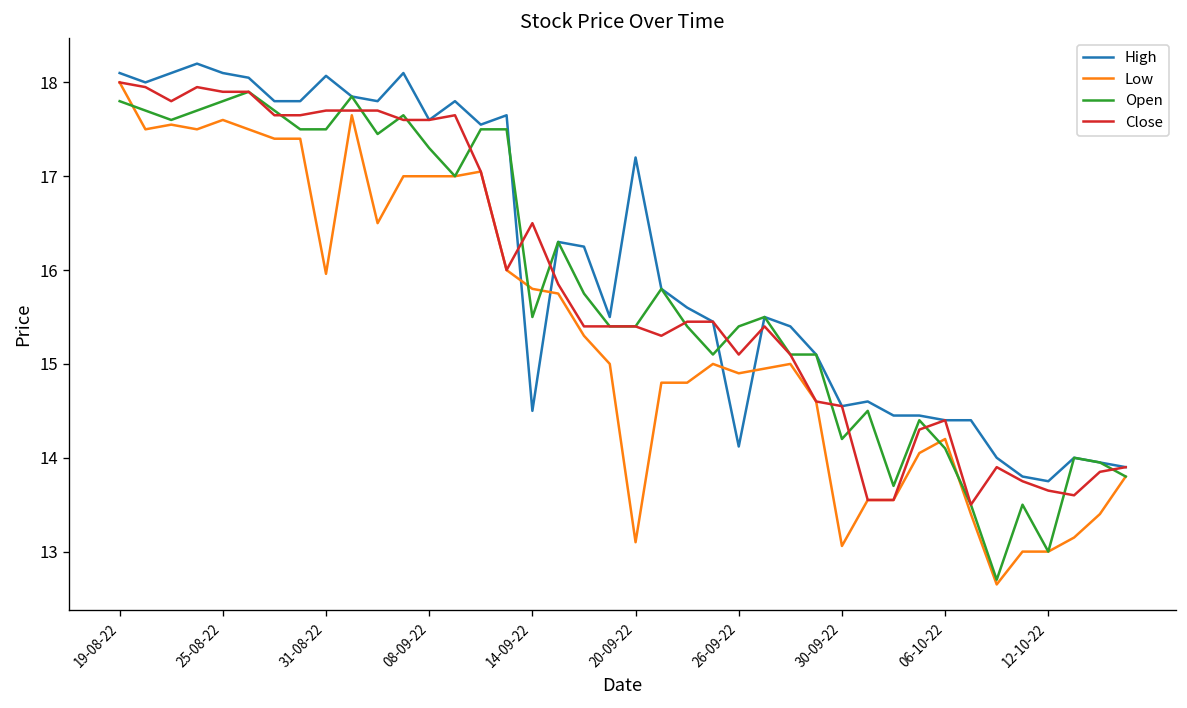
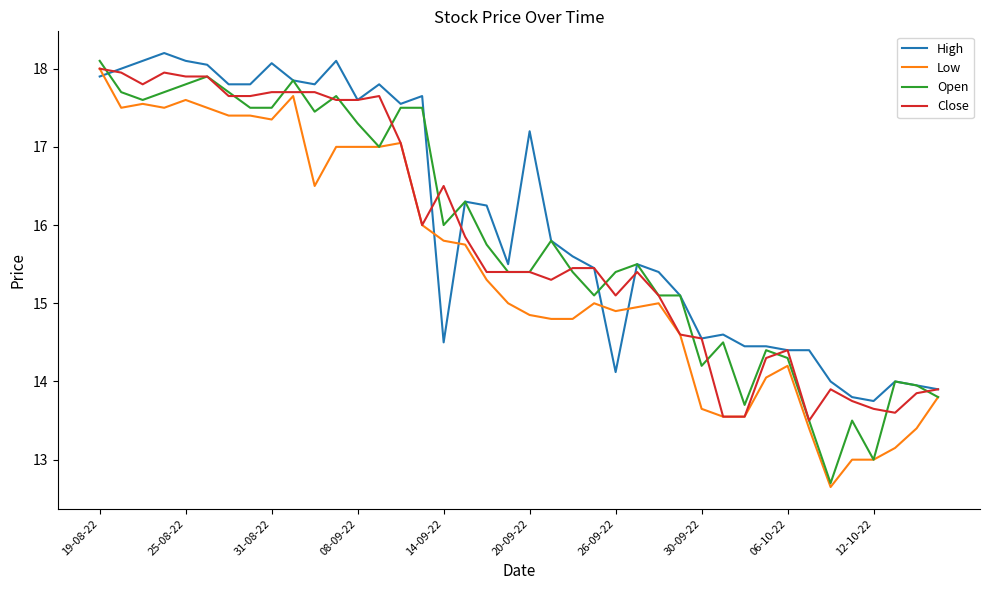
  {
    "High": {
-     "19-08-22": 18.1,
+     "19-08-22": 17.9,
      "25-08-22": 18.1,
      "31-08-22": 18.1,
      "14-09-22": 14.5,
      "20-09-22": 17.2,
      "26-09-22": 14.1,
      "12-10-22": 13.8
    },
    "Low": {
      "25-08-22": 17.6,
-     "31-08-22": 16.0,
+     "31-08-22": 17.4,
      "08-09-22": 17.0,
      "14-09-22": 15.8,
-     "20-09-22": 13.1,
+     "20-09-22": 14.9,
      "26-09-22": 14.9,
-     "30-09-22": 13.1,
+     "30-09-22": 13.7,
      "06-10-22": 14.2
    },
    "Open": {
-     "19-08-22": 17.8,
+     "19-08-22": 18.1,
      "25-08-22": 17.8,
      "31-08-22": 17.5,
      "08-09-22": 17.3,
-     "14-09-22": 15.5,
+     "14-09-22": 16.0,
      "26-09-22": 15.4,
      "30-09-22": 14.2,
-     "06-10-22": 14.1
+     "06-10-22": 14.3
    },
    "Close": {
      "25-08-22": 17.9,
      "31-08-22": 17.7,
      "14-09-22": 16.5,
      "26-09-22": 15.1,
      "12-10-22": 13.7
    }
  }
